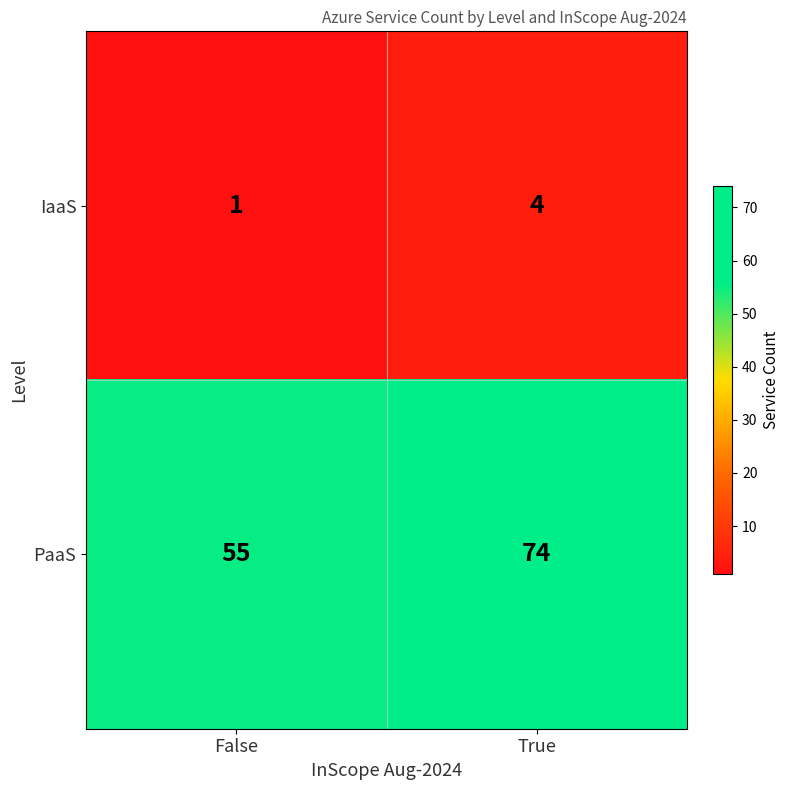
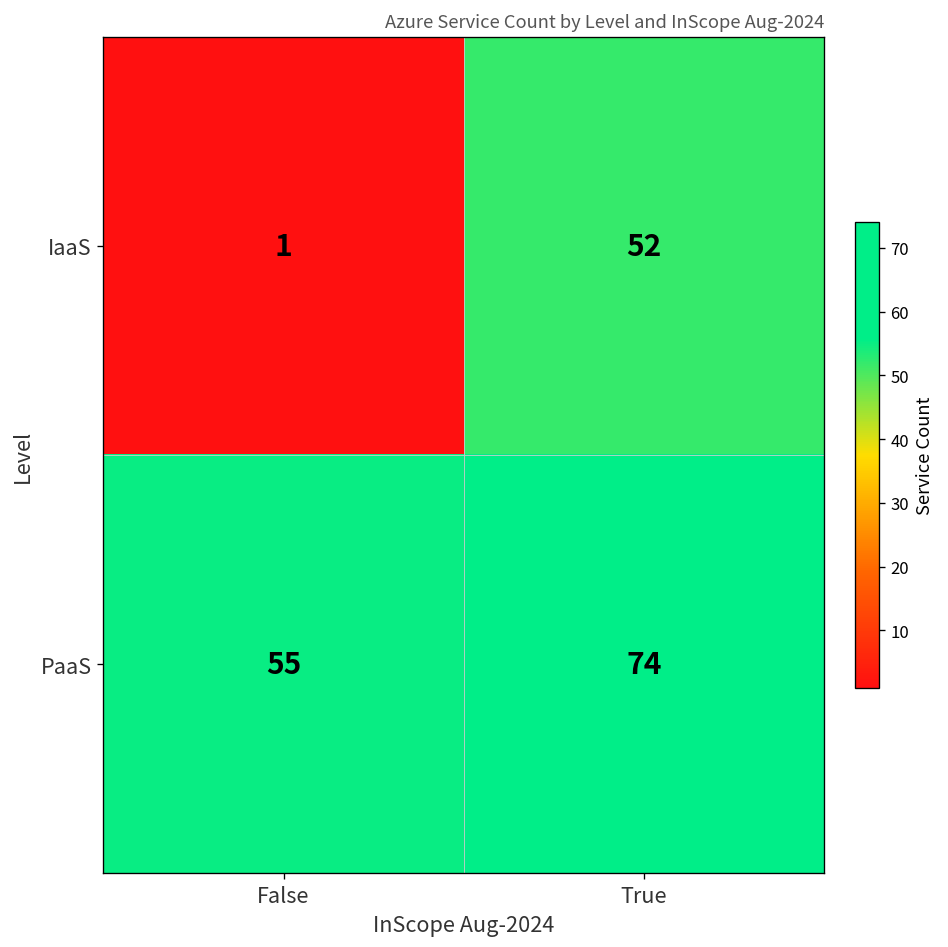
  {
    "IaaS": {
      "False": 1,
-     "True": 4
+     "True": 52
    },
    "PaaS": {
      "False": 55,
      "True": 74
    }
  }
